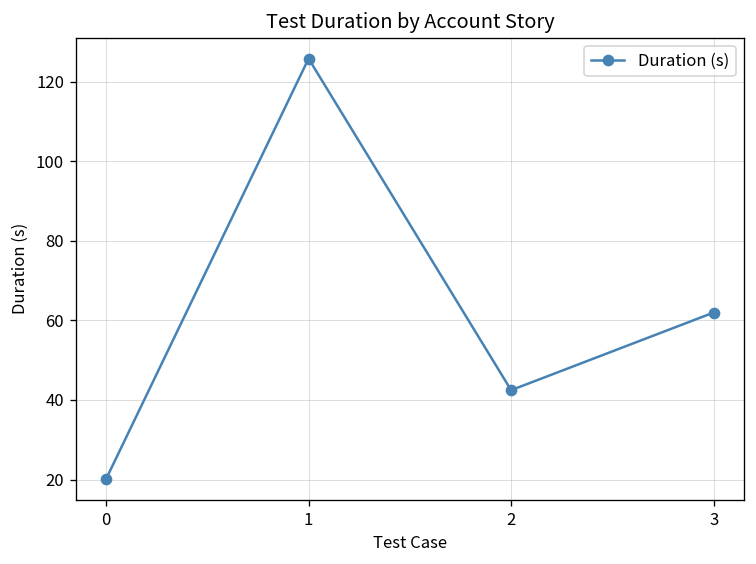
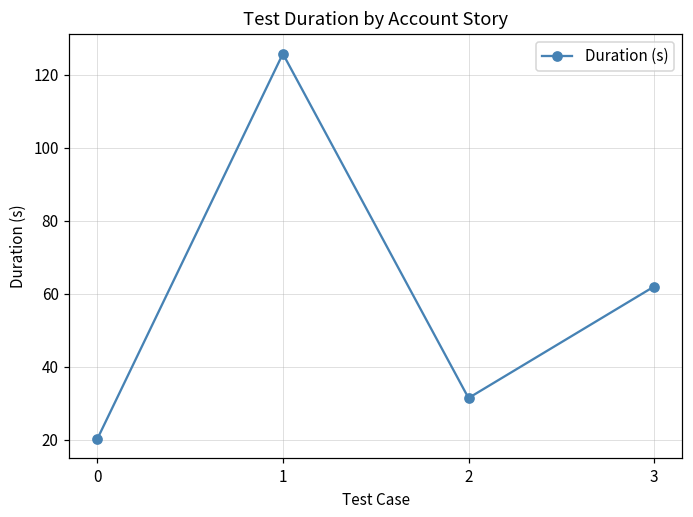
  {
    "0": 20,
    "1": 126,
-   "2": 42,
+   "2": 31,
    "3": 62
  }
